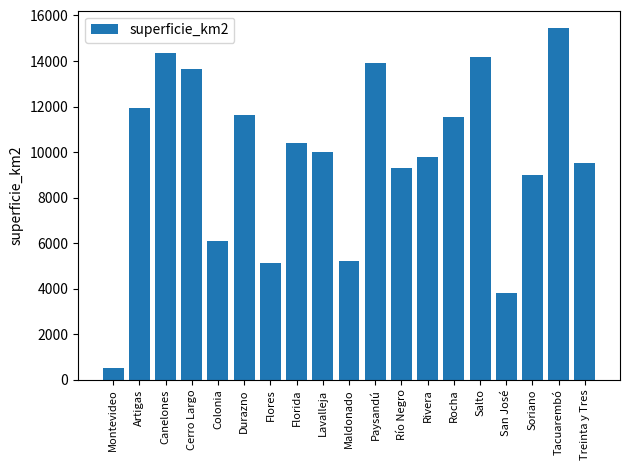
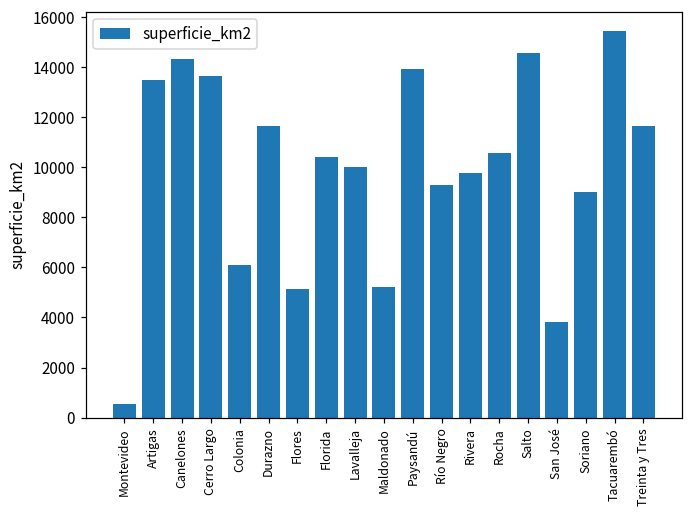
  {
    "Montevideo": 500,
-   "Artigas": 11900,
+   "Artigas": 13500,
    "Canelones": 14300,
    "Cerro Largo": 13600,
    "Colonia": 6100,
    "Durazno": 11600,
    "Flores": 5100,
    "Florida": 10400,
    "Lavalleja": 10000,
    "Maldonado": 5200,
    "Paysandú": 13900,
    "Río Negro": 9300,
    "Rivera": 9800,
-   "Rocha": 11600,
-   "Salto": 14200,
+   "Rocha": 10600,
+   "Salto": 14600,
    "San José": 3800,
    "Soriano": 9000,
    "Tacuarembó": 15400,
-   "Treinta y Tres": 9500
+   "Treinta y Tres": 11700
  }
